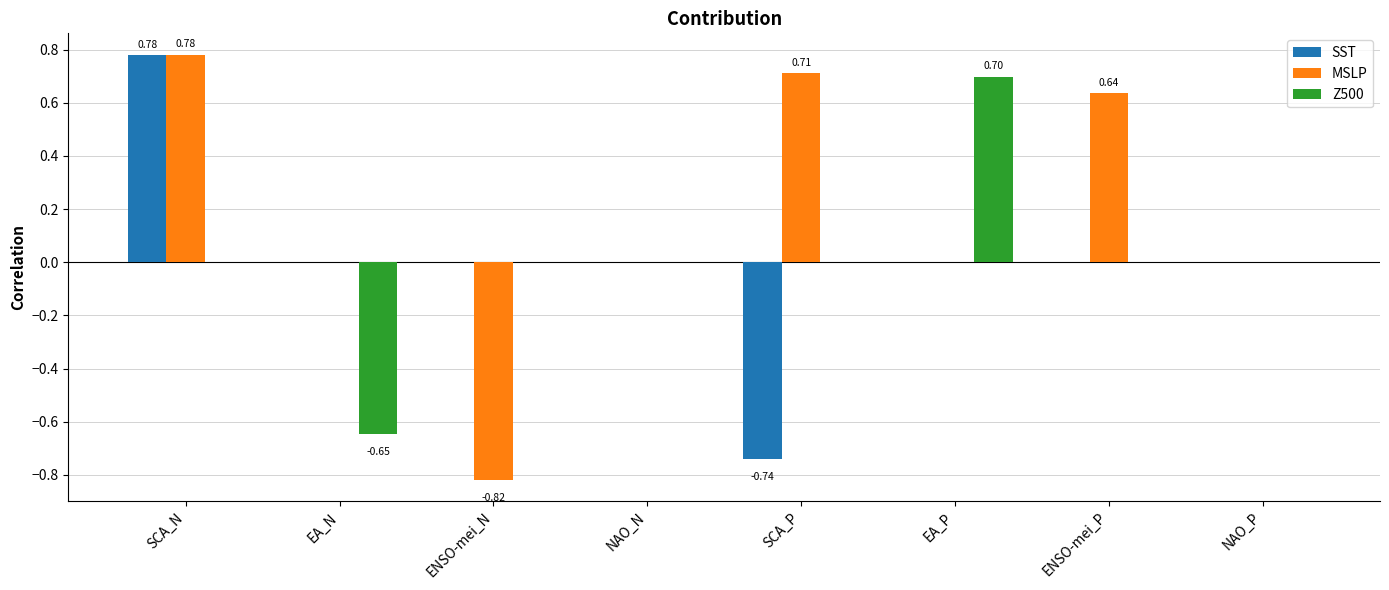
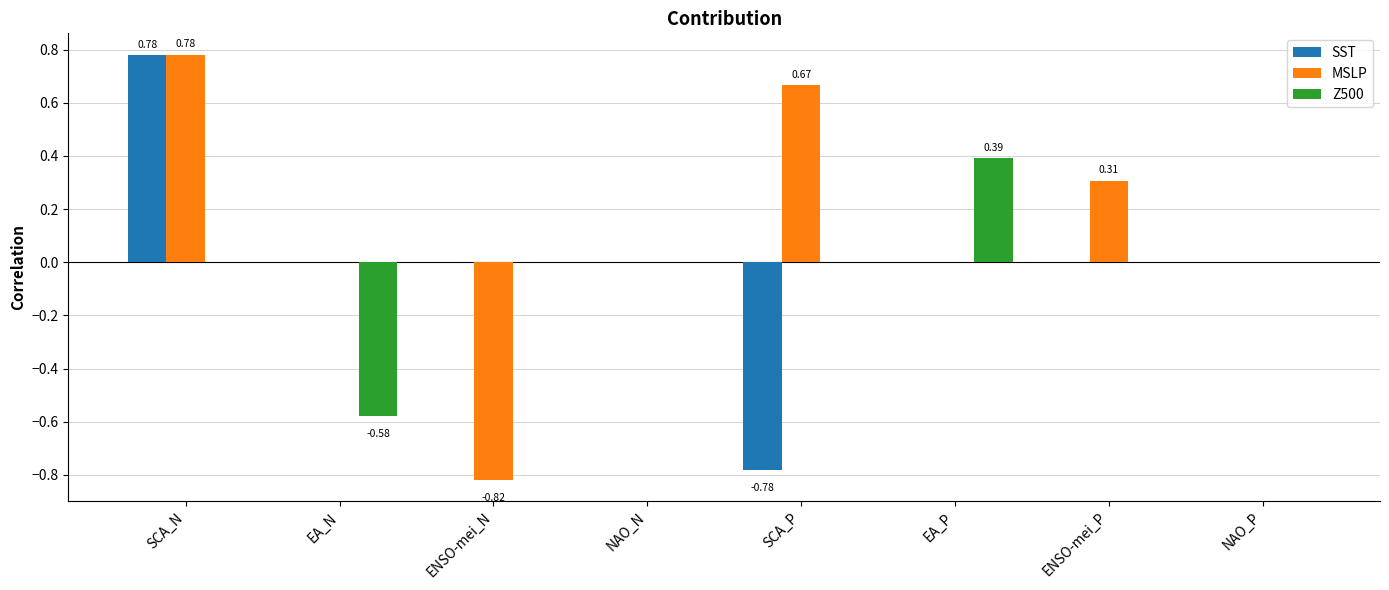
  {
    "SST": {
      "SCA_N": 0.78,
-     "SCA_P": -0.74
+     "SCA_P": -0.78
    },
    "MSLP": {
      "SCA_N": 0.78,
      "ENSO-mei_N": -0.82,
-     "SCA_P": 0.71,
-     "ENSO-mei_P": 0.64
+     "SCA_P": 0.67,
+     "ENSO-mei_P": 0.31
    },
    "Z500": {
-     "EA_N": -0.65,
-     "EA_P": 0.70
+     "EA_N": -0.58,
+     "EA_P": 0.39
    }
  }
